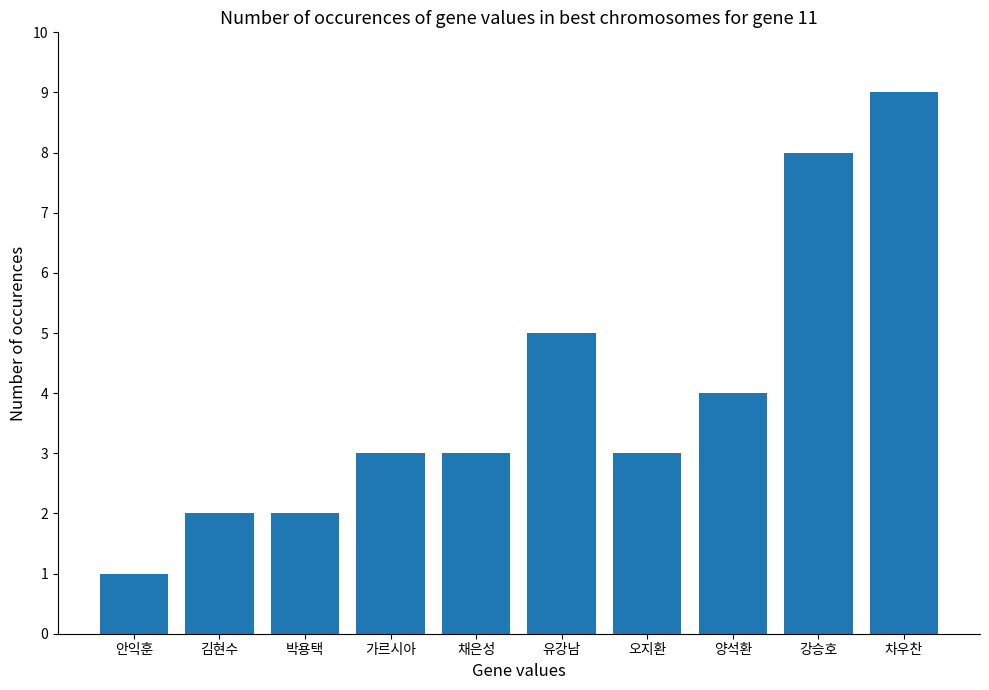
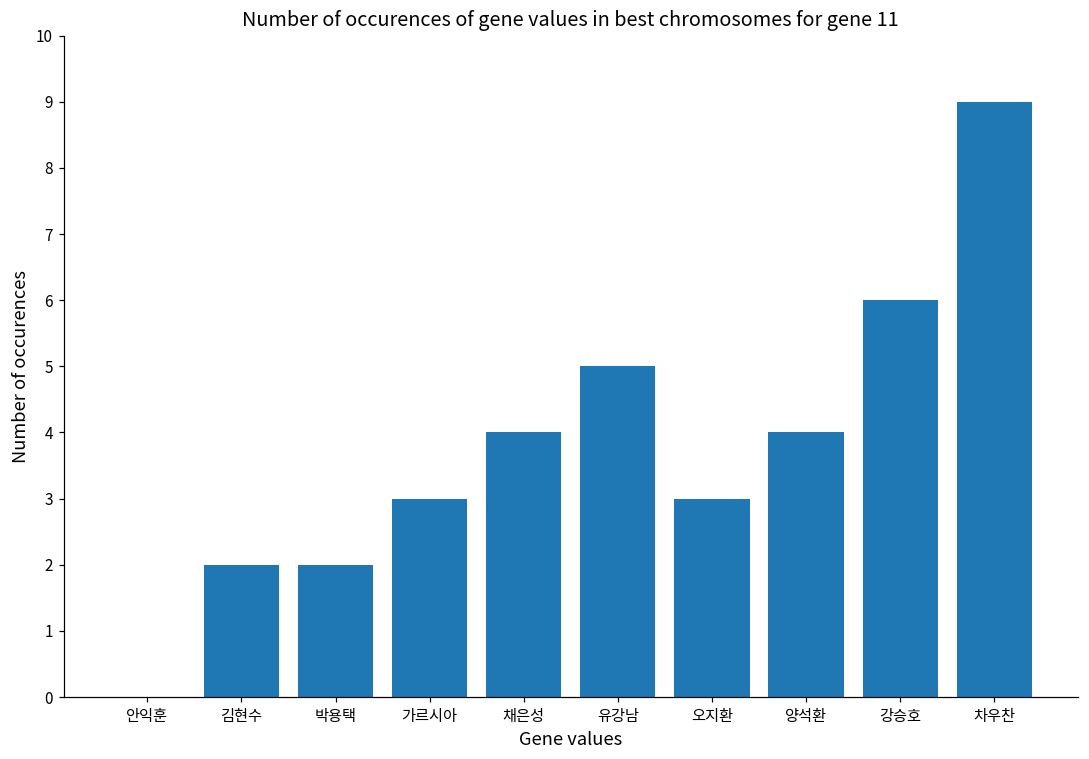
  {
-   "안익훈": 1,
+   "안익훈": 0,
    "김현수": 2,
    "박용택": 2,
    "가르시아": 3,
-   "채은성": 3,
+   "채은성": 4,
    "유강남": 5,
    "오지환": 3,
    "양석환": 4,
-   "강승호": 8,
+   "강승호": 6,
    "차우찬": 9
  }
